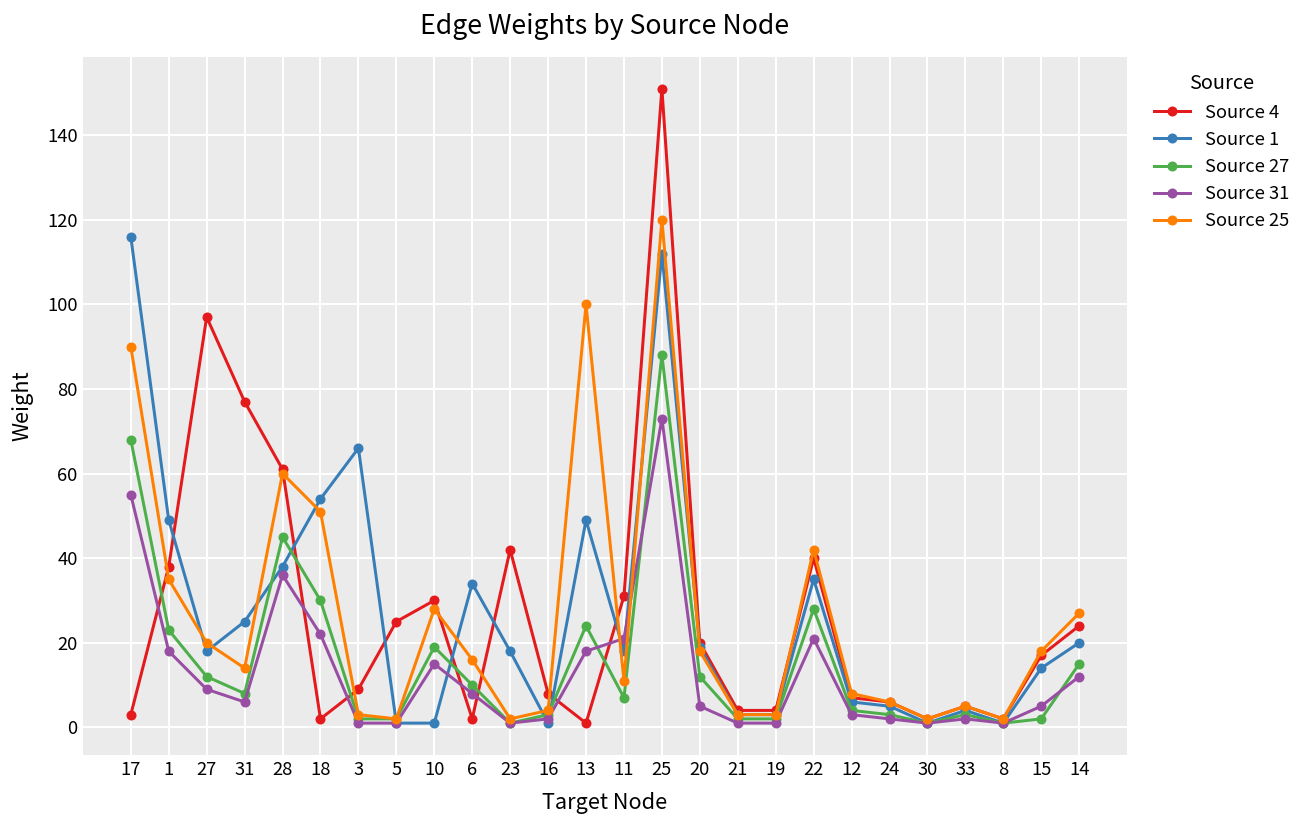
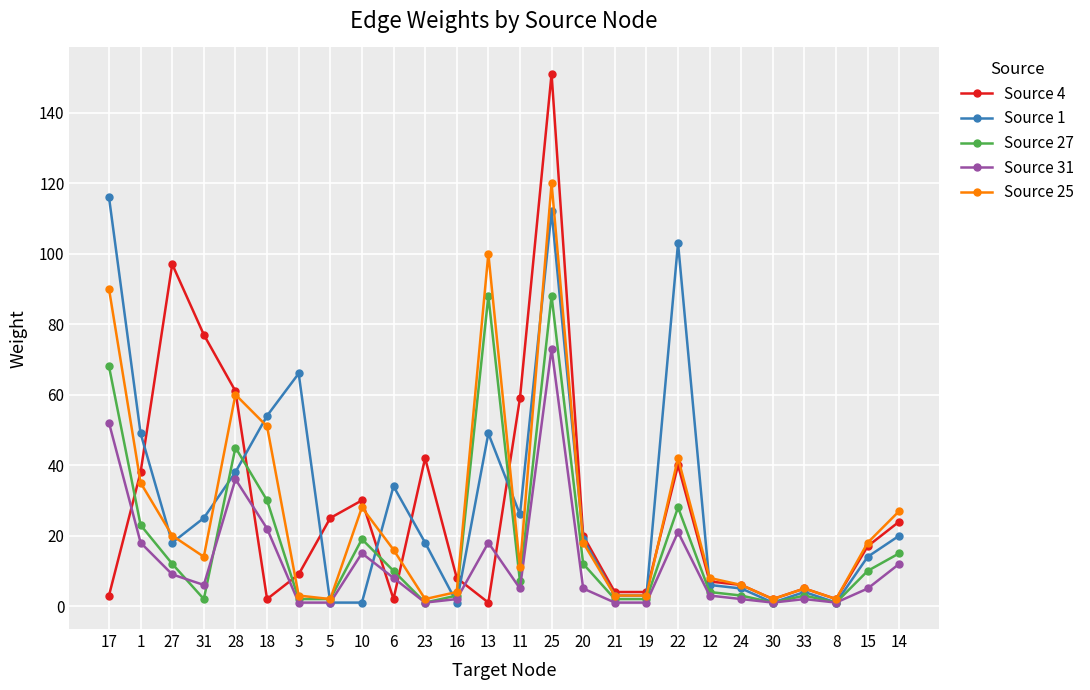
  {
    "Source 4": {
      "17": 3,
      "1": 38,
      "27": 97,
      "31": 77,
      "28": 61,
      "18": 2,
      "3": 9,
      "5": 25,
      "10": 30,
      "6": 2,
      "23": 42,
      "16": 8,
      "13": 1,
-     "11": 31,
+     "11": 59,
      "25": 151,
      "20": 20,
      "21": 4,
      "19": 4,
      "22": 40,
      "12": 7,
      "15": 17,
      "14": 24
    },
    "Source 1": {
      "17": 116,
      "1": 49,
      "27": 18,
      "31": 25,
      "28": 38,
      "18": 54,
      "3": 66,
      "10": 1,
      "6": 34,
      "23": 18,
      "16": 1,
      "13": 49,
-     "11": 18,
+     "11": 26,
      "25": 112,
      "20": 19,
-     "22": 35,
+     "22": 103,
      "12": 6,
      "24": 5,
      "33": 4,
      "15": 14,
      "14": 20
    },
    "Source 27": {
      "17": 68,
      "1": 23,
      "27": 12,
-     "31": 8,
+     "31": 2,
      "28": 45,
      "18": 30,
      "3": 2,
      "10": 19,
      "6": 10,
      "16": 3,
-     "13": 24,
+     "13": 88,
      "11": 7,
      "25": 88,
      "20": 12,
      "21": 2,
      "19": 2,
      "22": 28,
      "12": 4,
      "24": 3,
      "33": 3,
-     "15": 2,
+     "15": 10,
      "14": 15
    },
    "Source 31": {
-     "17": 55,
+     "17": 52,
      "1": 18,
      "27": 9,
      "31": 6,
      "28": 36,
      "18": 22,
      "3": 1,
      "10": 15,
      "6": 8,
      "16": 2,
      "13": 18,
-     "11": 21,
+     "11": 5,
      "25": 73,
      "20": 5,
      "21": 1,
      "19": 1,
      "22": 21,
      "12": 3,
      "24": 2,
      "33": 2,
      "15": 5,
      "14": 12
    },
    "Source 25": {
      "17": 90,
      "1": 35,
      "27": 20,
      "31": 14,
      "28": 60,
      "18": 51,
      "3": 3,
      "10": 28,
      "6": 16,
      "23": 2,
      "16": 4,
      "13": 100,
      "11": 11,
      "25": 120,
      "20": 18,
      "22": 42,
      "12": 8,
      "15": 18,
      "14": 27
    }
  }
